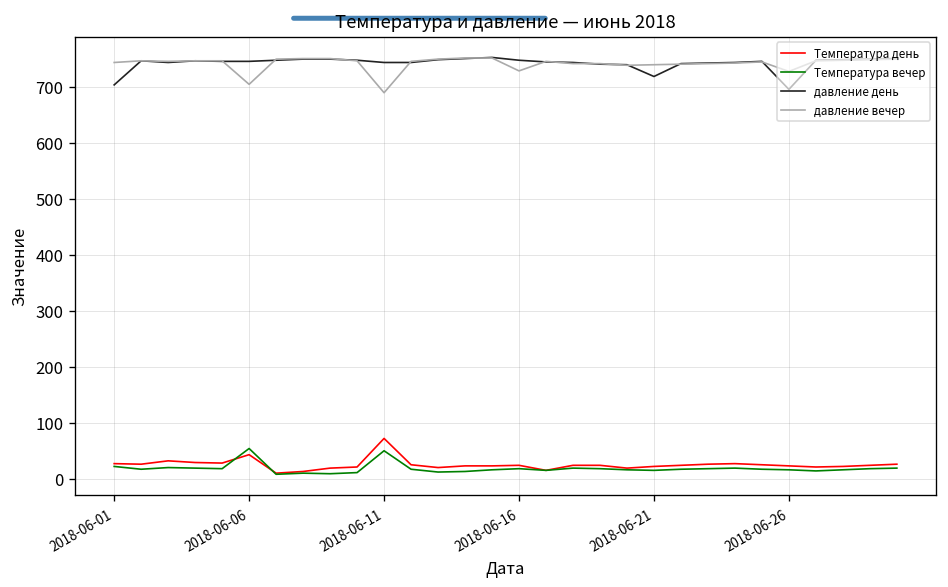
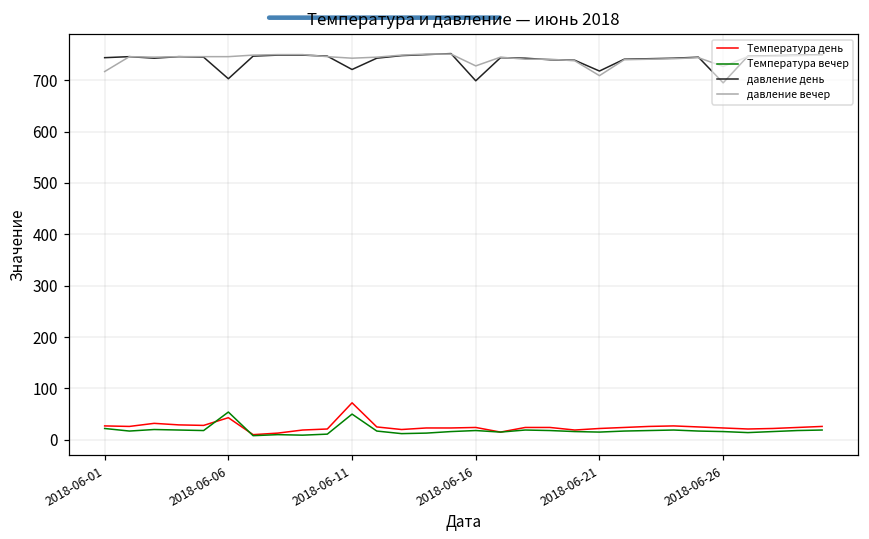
  {
    "Температура день": {
      "2018-06-06": 40,
      "2018-06-11": 70,
      "2018-06-16": 20,
      "2018-06-21": 20,
      "2018-06-26": 20
    },
    "Температура вечер": {
      "2018-06-06": 50,
      "2018-06-11": 50,
      "2018-06-16": 20,
      "2018-06-21": 20,
      "2018-06-26": 20
    },
    "давление день": {
-     "2018-06-01": 700,
-     "2018-06-06": 750,
-     "2018-06-11": 740,
-     "2018-06-16": 750,
+     "2018-06-01": 740,
+     "2018-06-06": 700,
+     "2018-06-11": 720,
+     "2018-06-16": 700,
      "2018-06-21": 720
    },
    "давление вечер": {
-     "2018-06-01": 740,
-     "2018-06-06": 700,
-     "2018-06-11": 690,
+     "2018-06-01": 720,
+     "2018-06-06": 750,
+     "2018-06-11": 740,
      "2018-06-16": 730,
-     "2018-06-21": 740
+     "2018-06-21": 710
    }
  }
